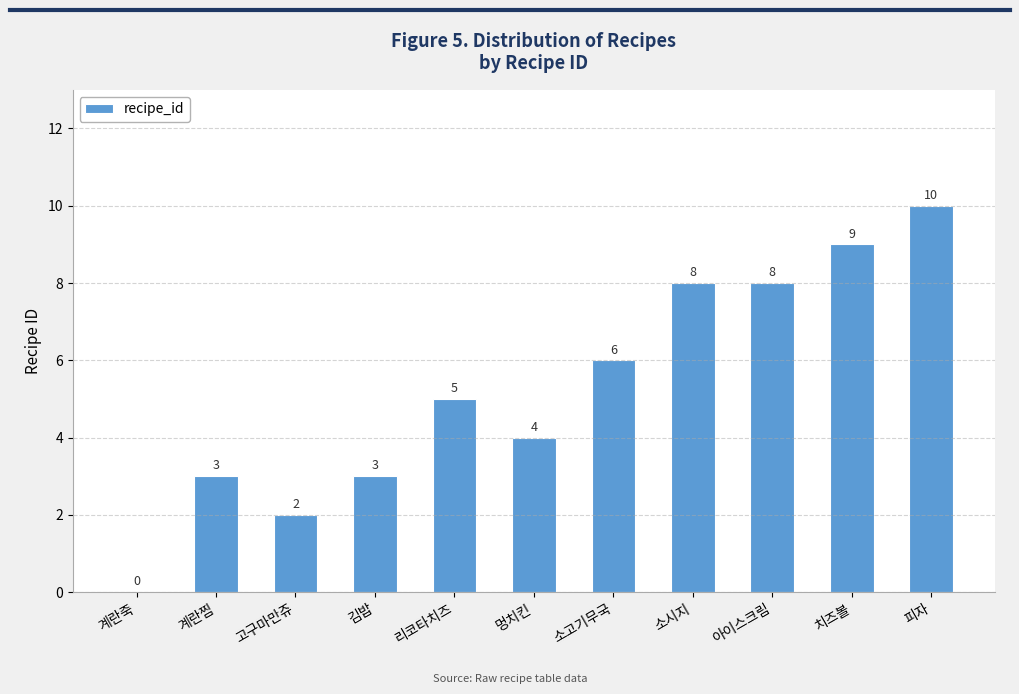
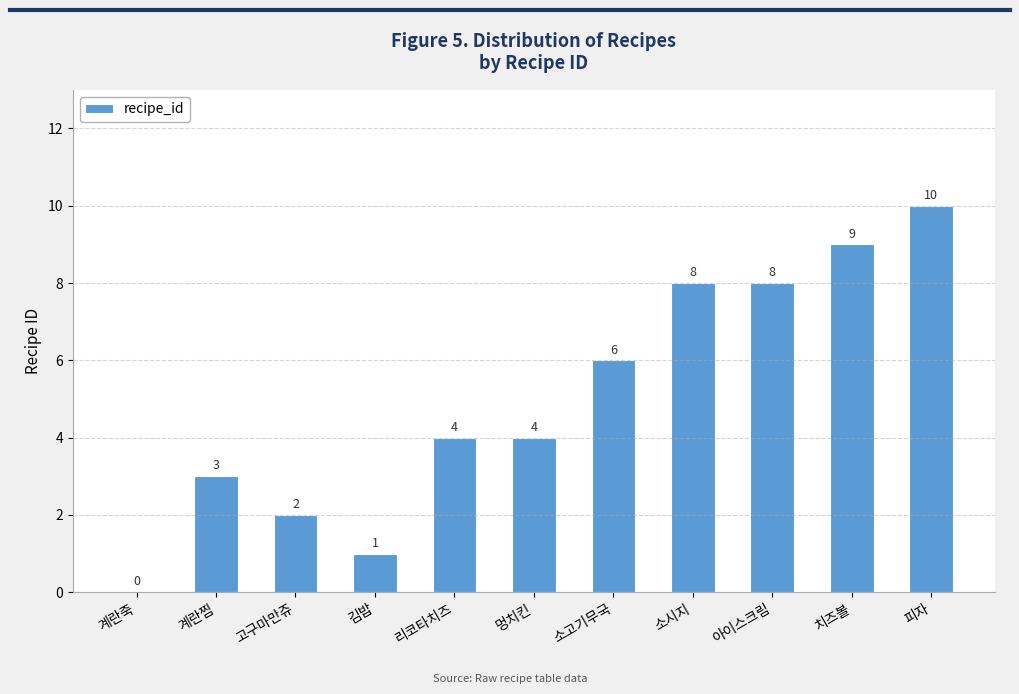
  {
    "계란죽": 0,
    "계란찜": 3,
    "고구마만쥬": 2,
-   "김밥": 3,
-   "리코타치즈": 5,
+   "김밥": 1,
+   "리코타치즈": 4,
    "멍치킨": 4,
    "소고기무국": 6,
    "소시지": 8,
    "아이스크림": 8,
    "치즈볼": 9,
    "피자": 10
  }
